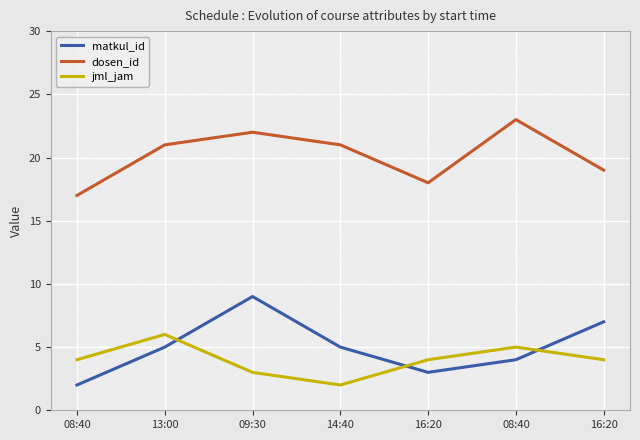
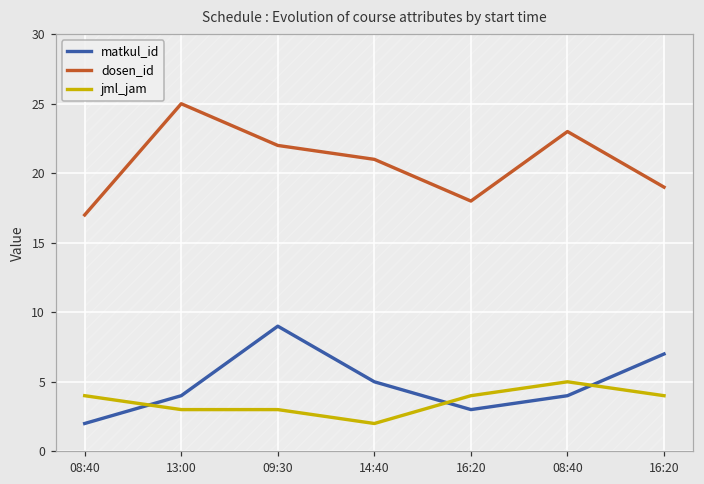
  {
    "matkul_id": {
-     "13:00": 5,
+     "13:00": 4,
      "09:30": 9,
      "14:40": 5
    },
    "dosen_id": {
-     "13:00": 21,
+     "13:00": 25,
      "09:30": 22,
      "14:40": 21
    },
    "jml_jam": {
-     "13:00": 6,
+     "13:00": 3,
      "09:30": 3,
      "14:40": 2
    }
  }
